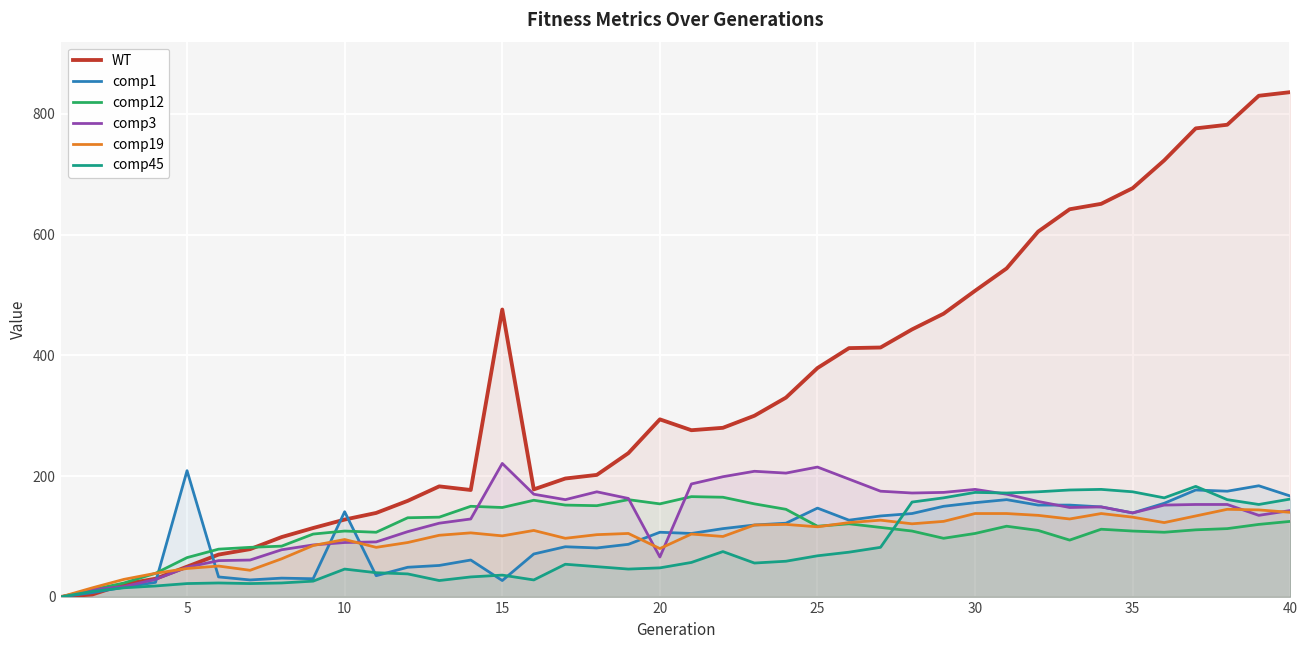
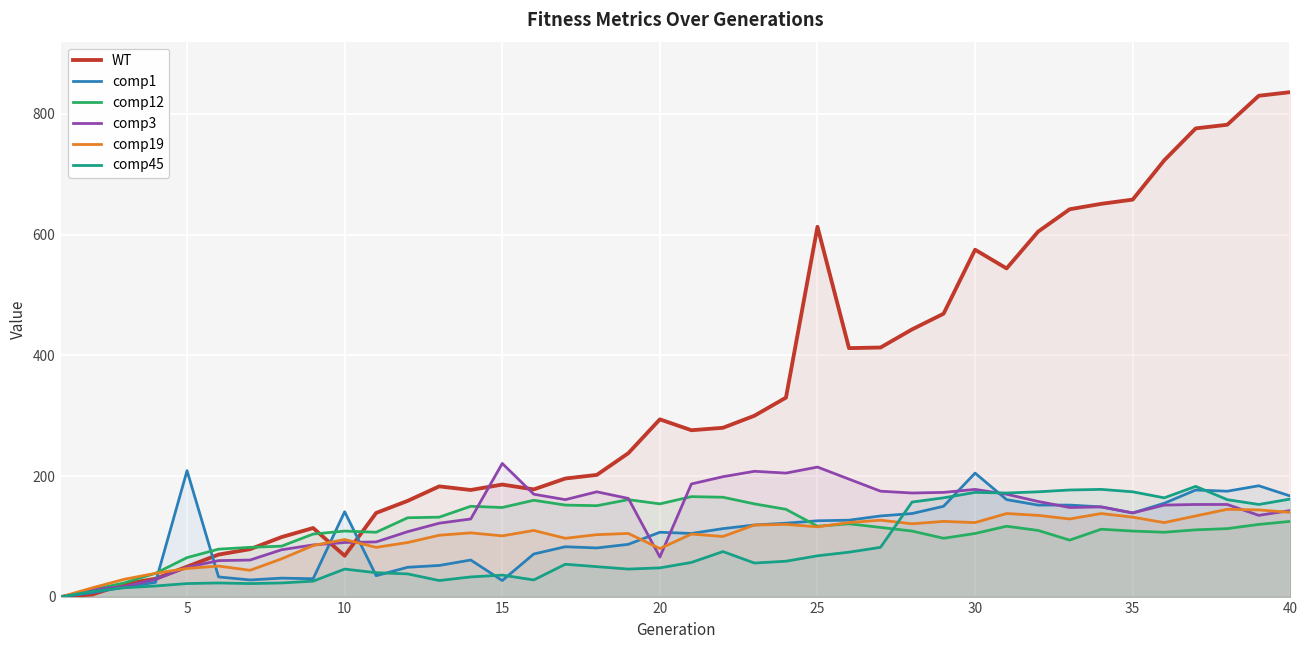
  {
    "WT": {
-     "10": 130,
-     "15": 480,
+     "10": 70,
+     "15": 190,
      "20": 290,
-     "25": 380,
-     "30": 510,
-     "35": 680,
+     "25": 610,
+     "30": 580,
+     "35": 660,
      "40": 840
    },
    "comp1": {
      "5": 210,
      "10": 140,
      "15": 30,
      "20": 110,
-     "25": 150,
-     "30": 160,
+     "25": 130,
+     "30": 210,
      "40": 170
    },
    "comp3": {
      "10": 90,
      "15": 220,
      "20": 70,
      "25": 220,
      "30": 180
    },
    "comp19": {
      "10": 100,
      "15": 100,
      "20": 80,
-     "30": 140,
+     "30": 120,
      "35": 130
    }
  }
